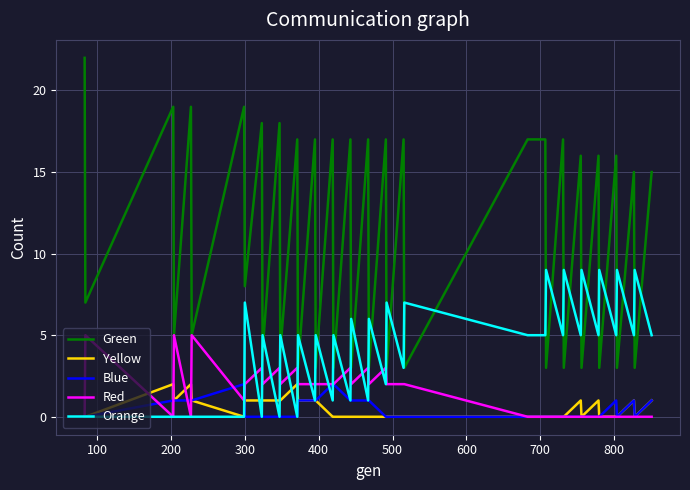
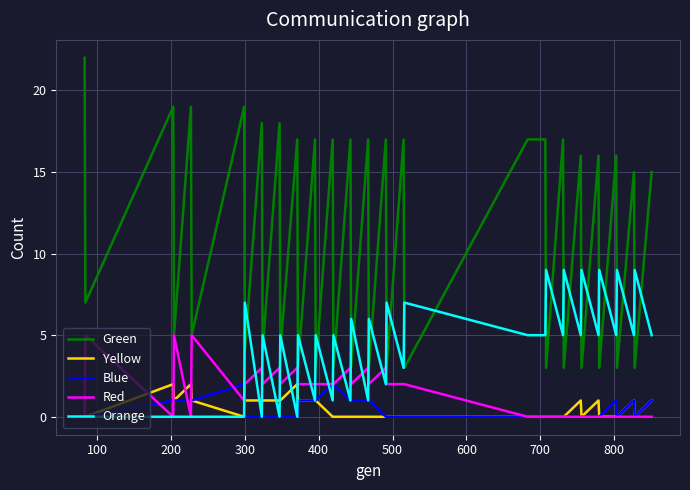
  {
    "Green": {
-     "300": 8
+     "300": 4
    },
    "Orange": {
      "300": 7
    }
  }
